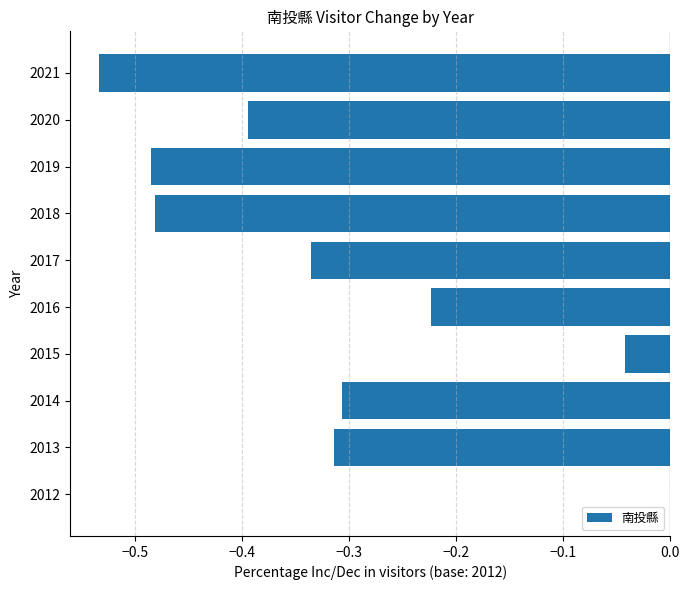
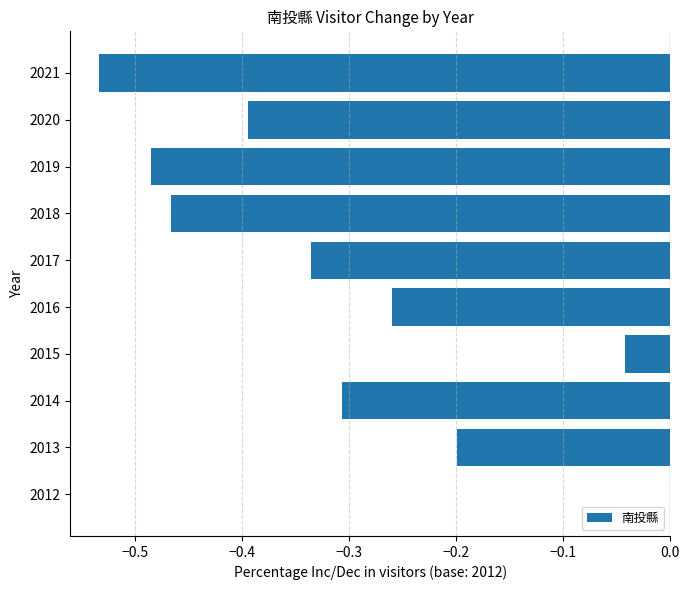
  {
    "2021": -0.533,
    "2020": -0.394,
    "2019": -0.484,
-   "2018": -0.481,
+   "2018": -0.466,
    "2017": -0.336,
-   "2016": -0.224,
+   "2016": -0.260,
    "2015": -0.042,
    "2014": -0.307,
-   "2013": -0.314,
+   "2013": -0.199,
    "2012": 0.000
  }
